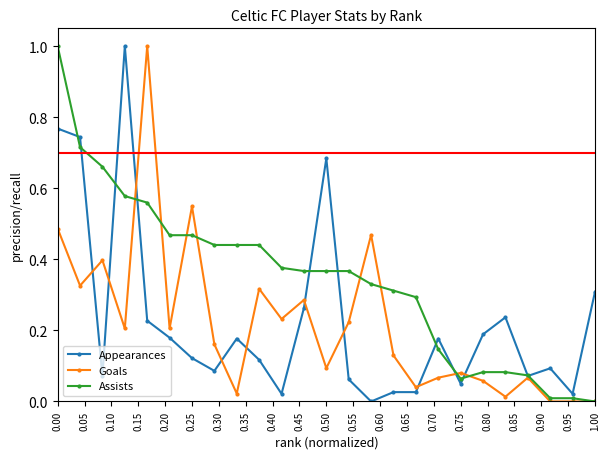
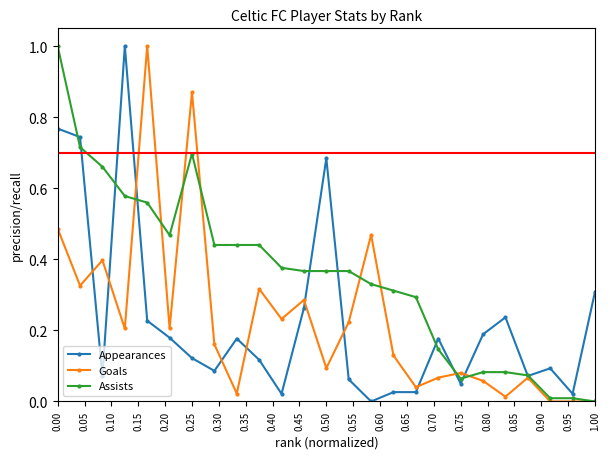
  {
    "Appearances": {
      "0.00": 0.77,
      "0.25": 0.12,
      "0.50": 0.68,
      "0.75": 0.05,
      "1.00": 0.31
    },
    "Goals": {
      "0.00": 0.49,
-     "0.25": 0.55,
+     "0.25": 0.87,
      "0.50": 0.09,
      "0.75": 0.08
    },
    "Assists": {
      "0.00": 1.00,
-     "0.25": 0.47,
+     "0.25": 0.70,
      "0.50": 0.37,
      "0.75": 0.06
    }
  }
